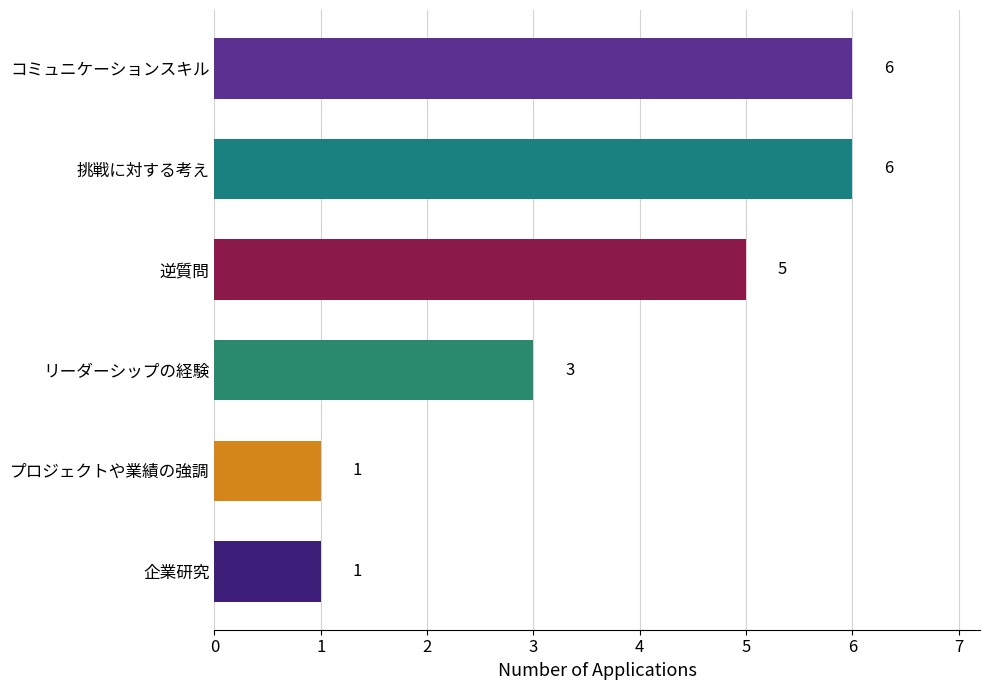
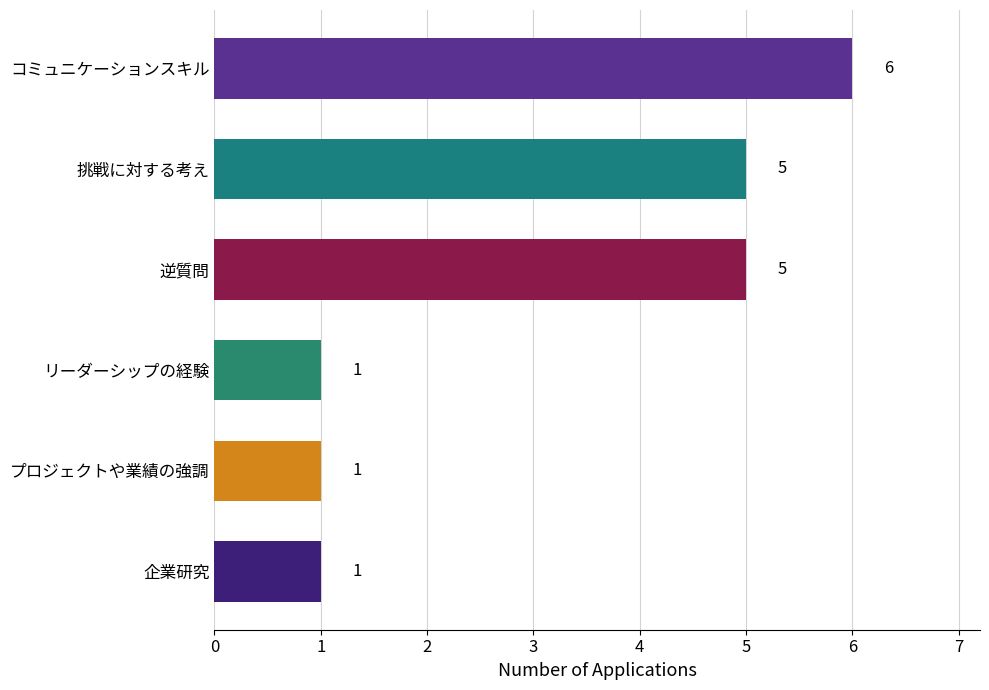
  {
-   "挑戦に対する考え": 6,
-   "リーダーシップの経験": 3
+   "挑戦に対する考え": 5,
+   "リーダーシップの経験": 1
  }
